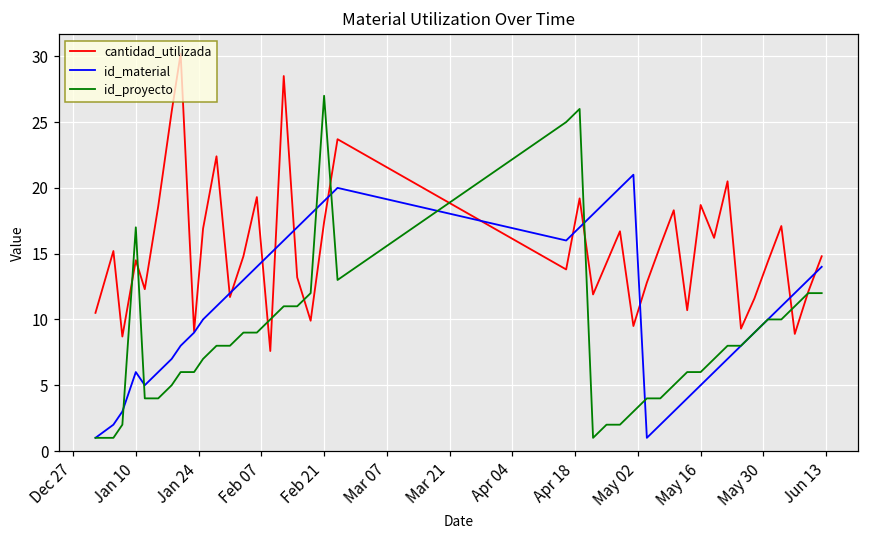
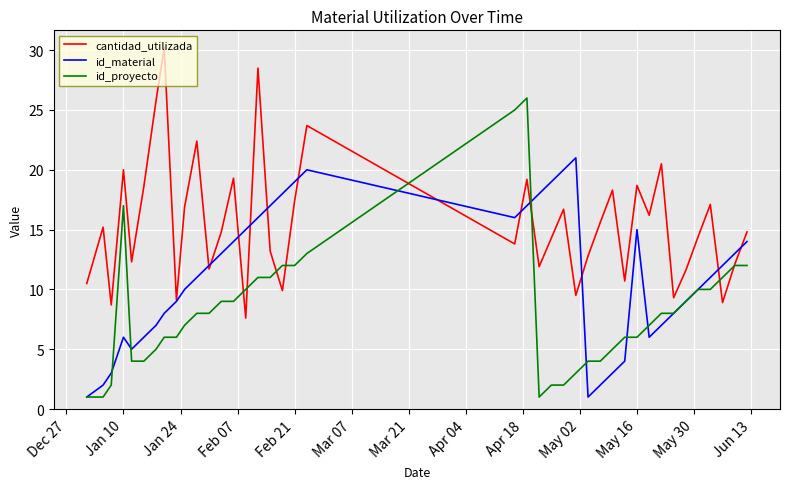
  {
    "cantidad_utilizada": {
-     "Jan 10": 14.5,
+     "Jan 10": 20.0,
      "Feb 21": 17.4,
      "May 16": 18.7
    },
    "id_material": {
      "Jan 10": 6,
      "Feb 21": 19,
-     "May 16": 5
+     "May 16": 15
    },
    "id_proyecto": {
      "Jan 10": 17,
-     "Feb 21": 27,
+     "Feb 21": 12,
      "May 16": 6
    }
  }
